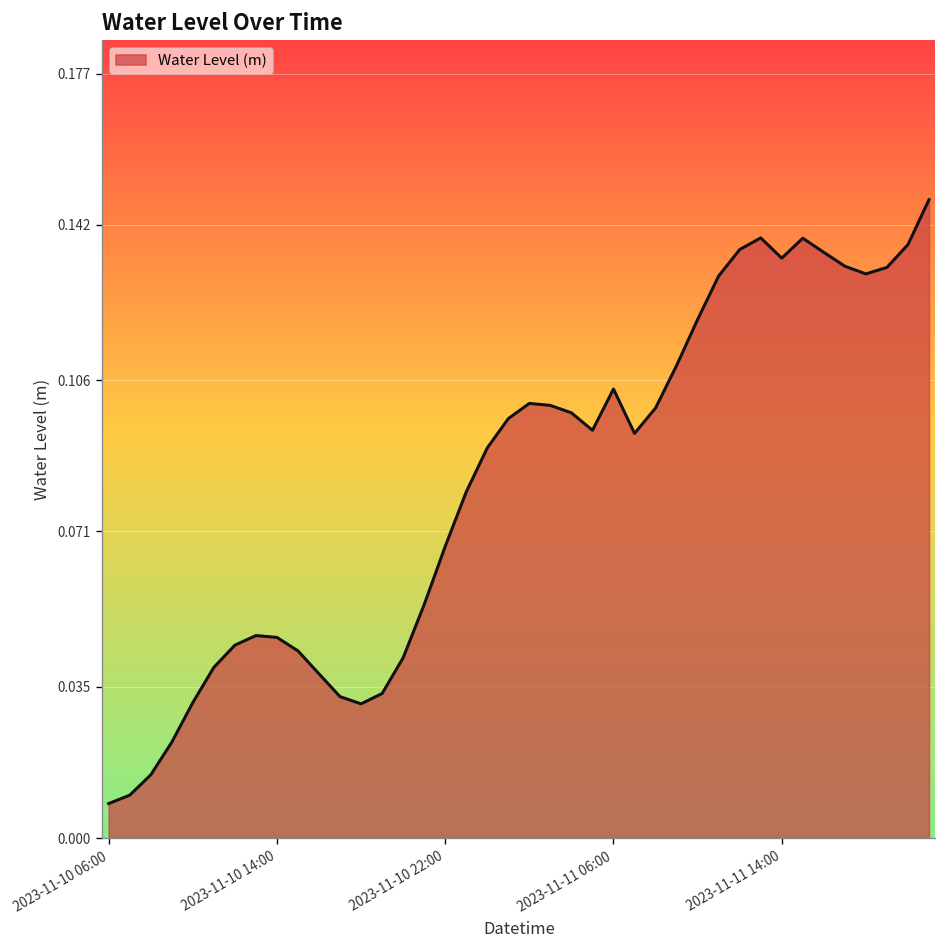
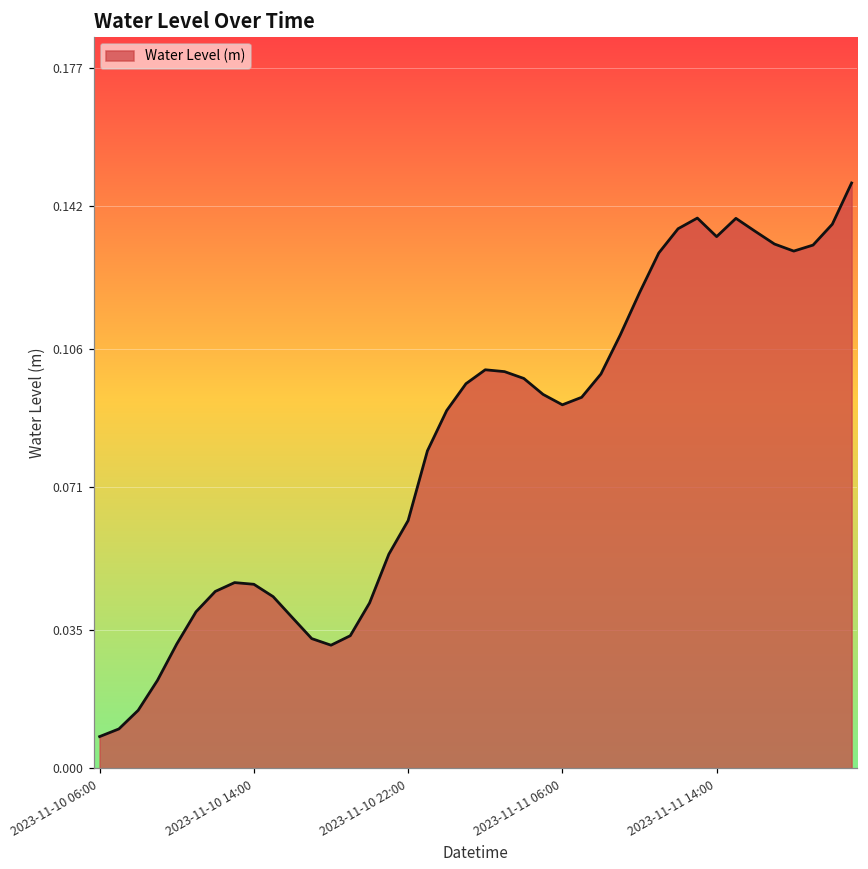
  {
    "2023-11-10 06:00": 0.008,
    "2023-11-10 14:00": 0.046,
-   "2023-11-10 22:00": 0.068,
-   "2023-11-11 06:00": 0.104,
+   "2023-11-10 22:00": 0.063,
+   "2023-11-11 06:00": 0.092,
    "2023-11-11 14:00": 0.134
  }
